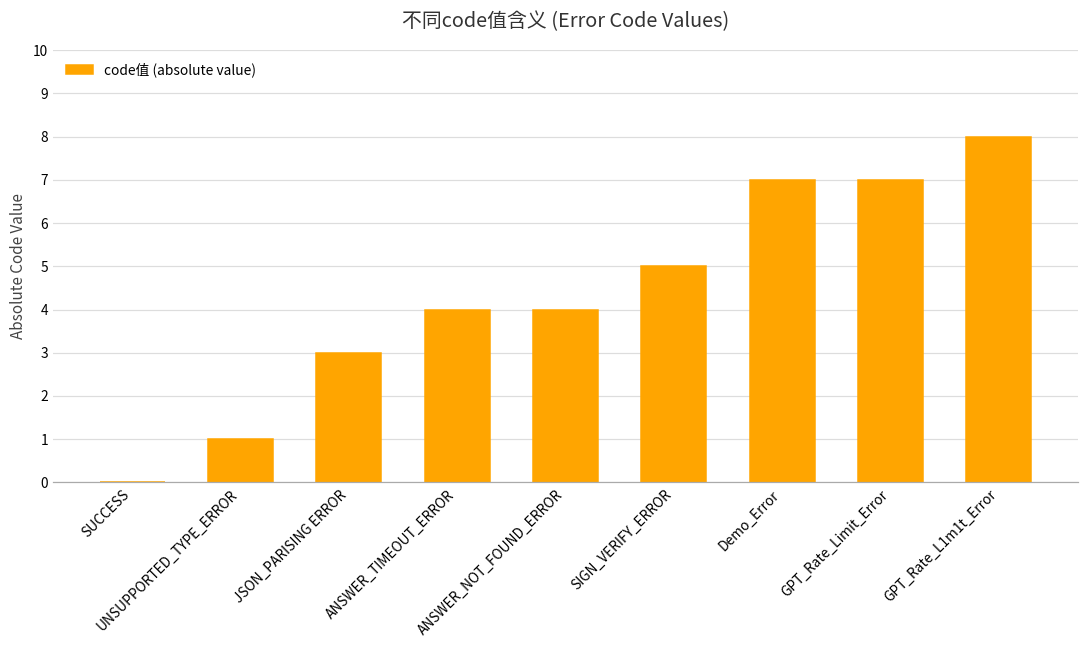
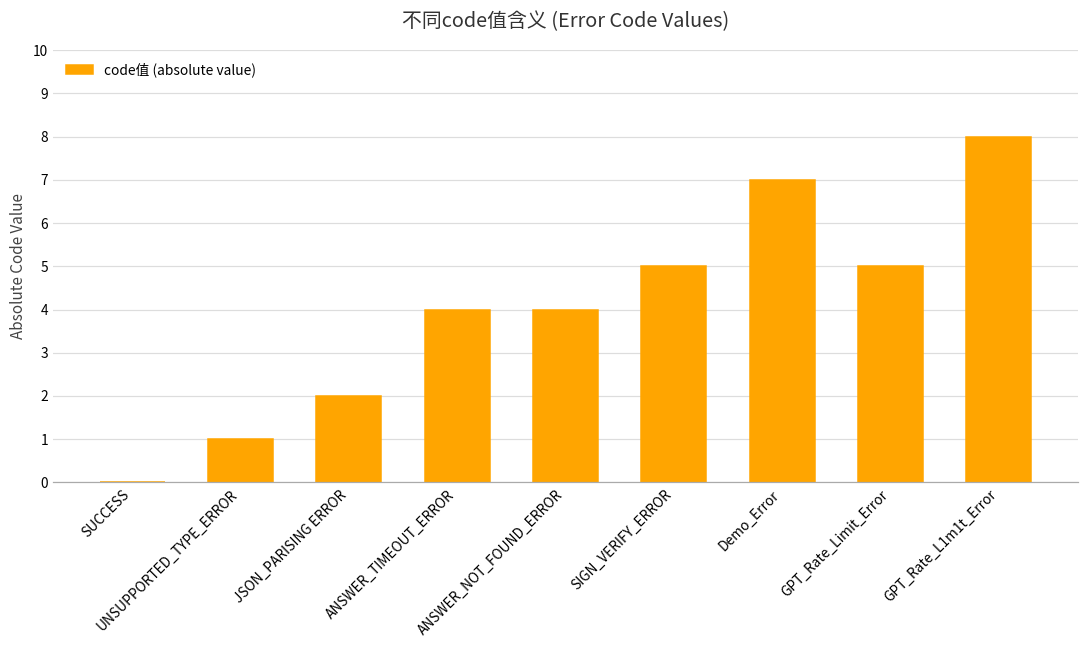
  {
    "SUCCESS": 0,
    "UNSUPPORTED_TYPE_ERROR": 1,
-   "JSON_PARISING ERROR": 3,
+   "JSON_PARISING ERROR": 2,
    "ANSWER_TIMEOUT_ERROR": 4,
    "ANSWER_NOT_FOUND_ERROR": 4,
    "SIGN_VERIFY_ERROR": 5,
    "Demo_Error": 7,
-   "GPT_Rate_Limit_Error": 7,
+   "GPT_Rate_Limit_Error": 5,
    "GPT_Rate_L1m1t_Error": 8
  }
